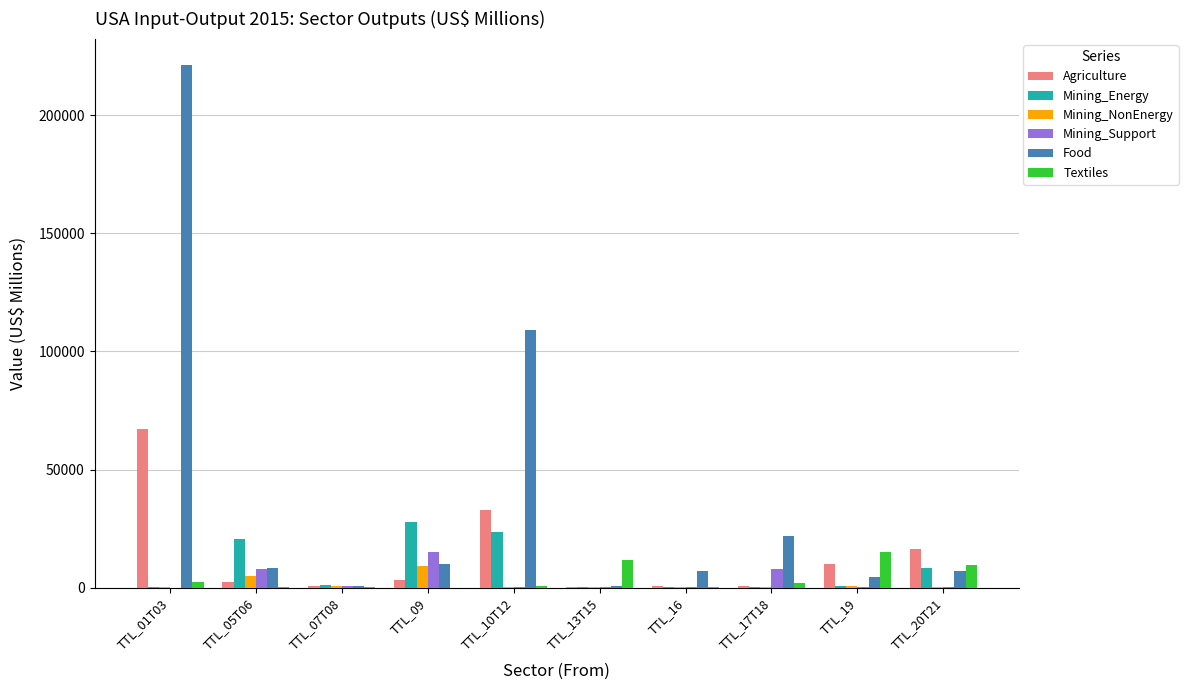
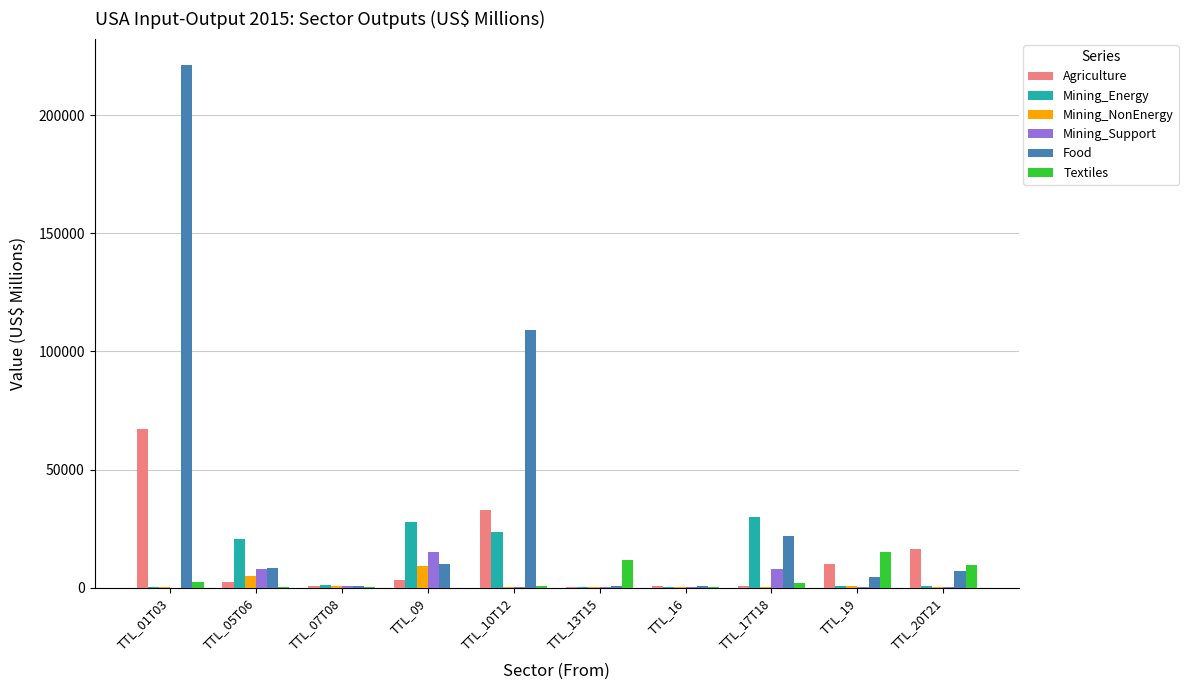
  {
    "Agriculture": {
      "TTL_01T03": 67000,
      "TTL_05T06": 2000,
      "TTL_09": 3000,
      "TTL_10T12": 33000,
      "TTL_19": 10000,
      "TTL_20T21": 16000
    },
    "Mining_Energy": {
      "TTL_05T06": 21000,
      "TTL_07T08": 1000,
      "TTL_09": 28000,
      "TTL_10T12": 23000,
-     "TTL_17T18": 0,
-     "TTL_20T21": 8000
+     "TTL_17T18": 30000,
+     "TTL_20T21": 1000
    },
    "Mining_NonEnergy": {
      "TTL_05T06": 5000,
      "TTL_09": 9000
    },
    "Mining_Support": {
      "TTL_05T06": 8000,
      "TTL_09": 15000,
      "TTL_17T18": 8000
    },
    "Food": {
      "TTL_01T03": 221000,
      "TTL_05T06": 8000,
      "TTL_09": 10000,
      "TTL_10T12": 109000,
-     "TTL_16": 7000,
+     "TTL_16": 1000,
      "TTL_17T18": 22000,
      "TTL_19": 5000,
      "TTL_20T21": 7000
    },
    "Textiles": {
      "TTL_01T03": 2000,
      "TTL_13T15": 12000,
      "TTL_17T18": 2000,
      "TTL_19": 15000,
      "TTL_20T21": 10000
    }
  }
